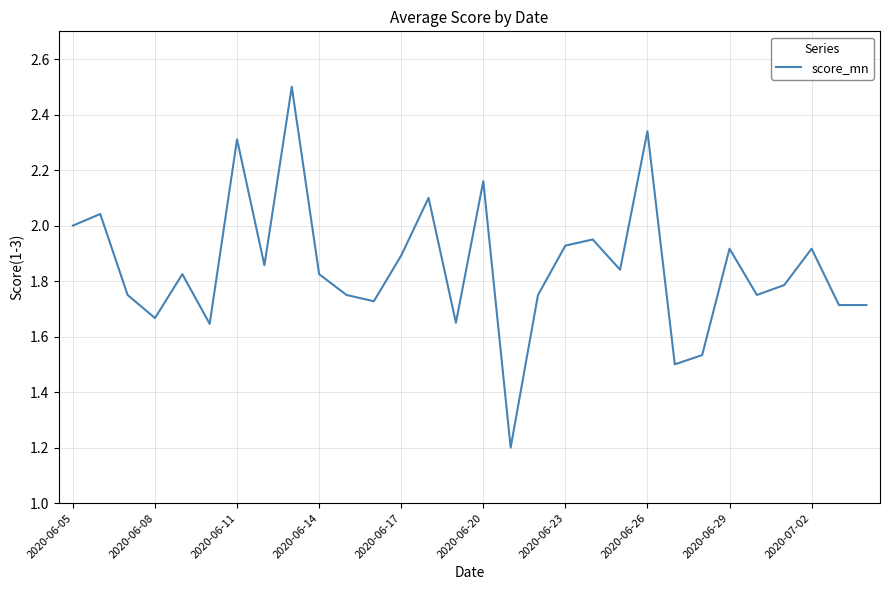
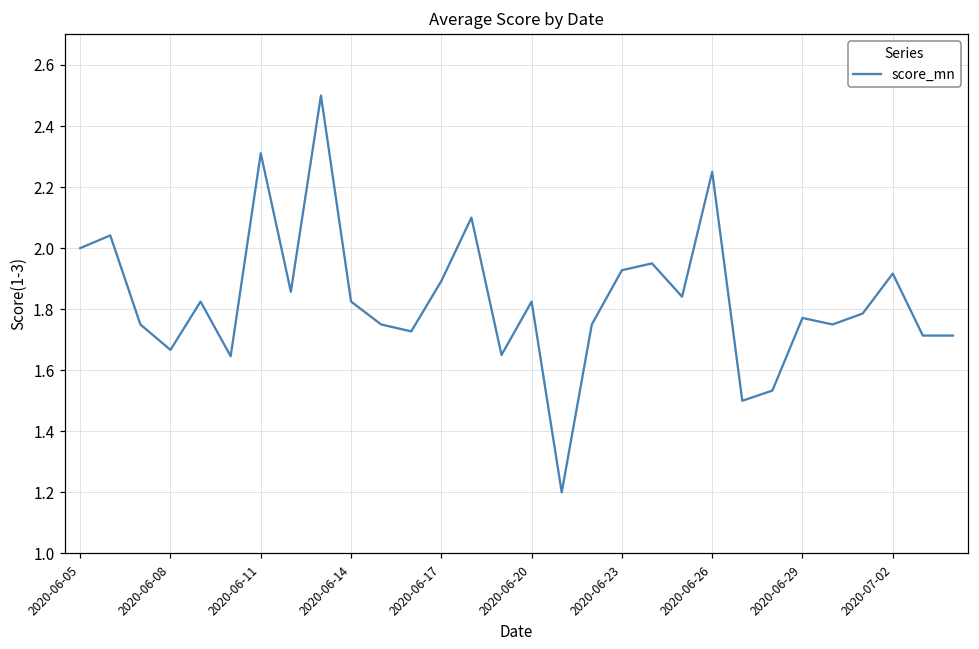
  {
    "2020-06-05": 2.00,
    "2020-06-08": 1.67,
    "2020-06-11": 2.31,
    "2020-06-14": 1.83,
    "2020-06-17": 1.89,
-   "2020-06-20": 2.16,
+   "2020-06-20": 1.83,
    "2020-06-23": 1.93,
-   "2020-06-26": 2.34,
-   "2020-06-29": 1.92,
+   "2020-06-26": 2.25,
+   "2020-06-29": 1.77,
    "2020-07-02": 1.92
  }
